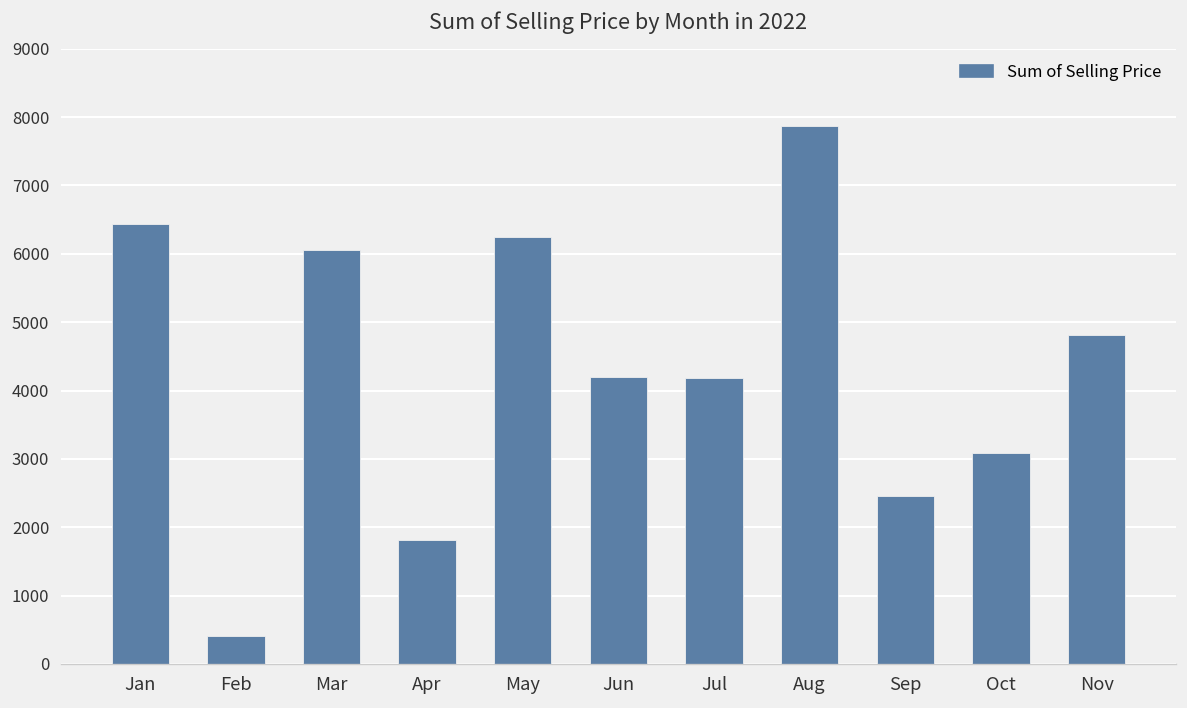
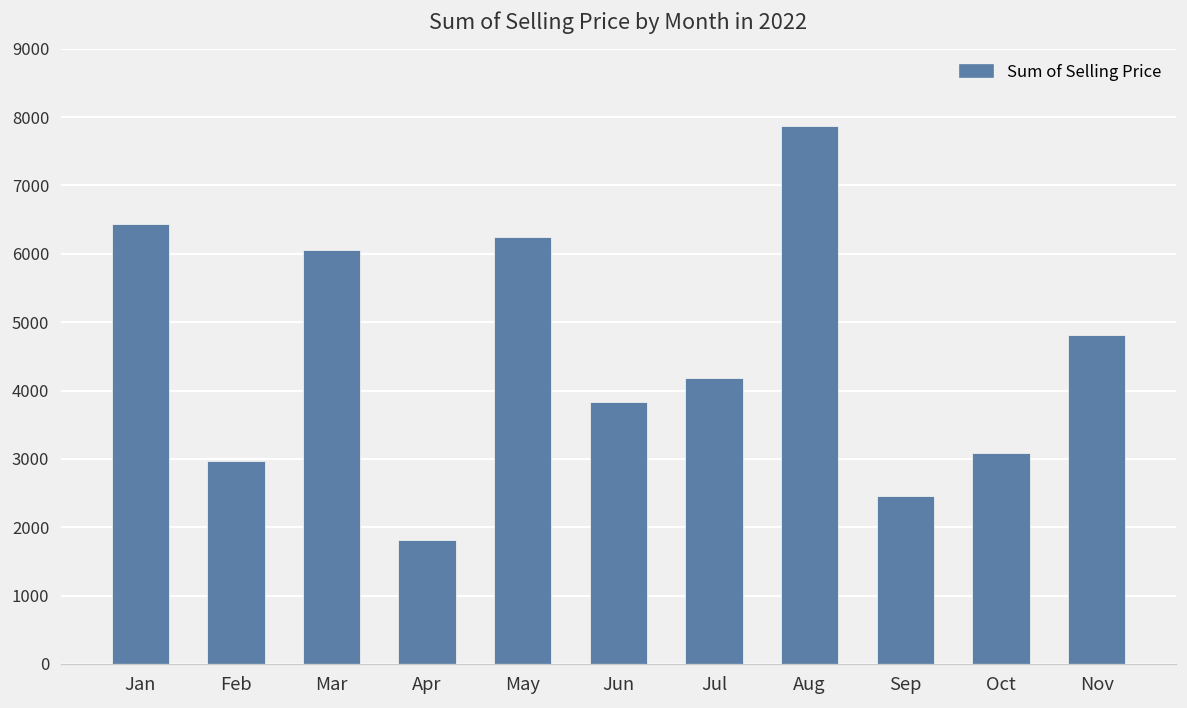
  {
    "Jan": 6400,
-   "Feb": 400,
+   "Feb": 3000,
    "Mar": 6100,
    "Apr": 1800,
    "May": 6300,
-   "Jun": 4200,
+   "Jun": 3800,
    "Jul": 4200,
    "Aug": 7900,
    "Sep": 2500,
    "Oct": 3100,
    "Nov": 4800
  }
